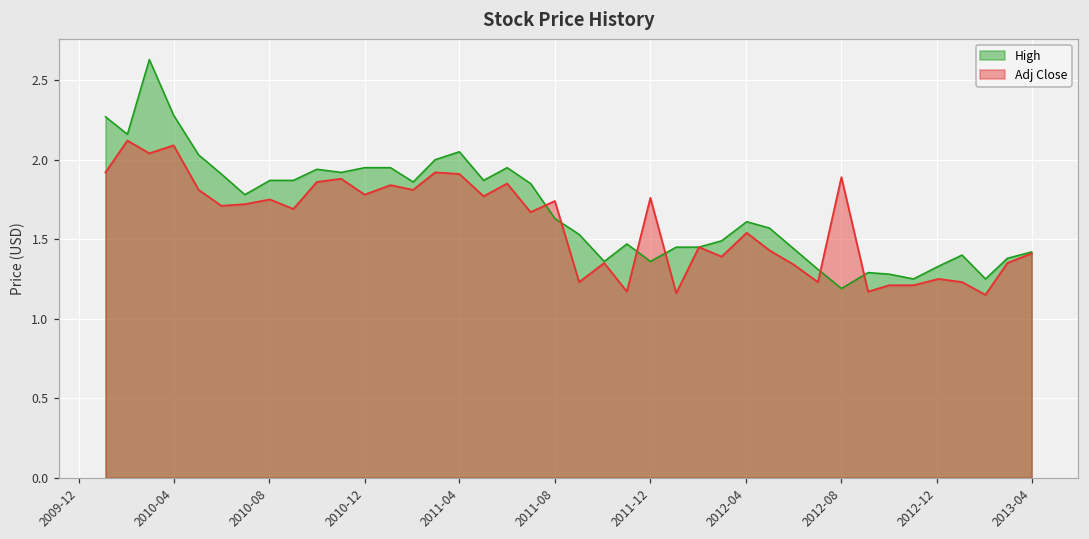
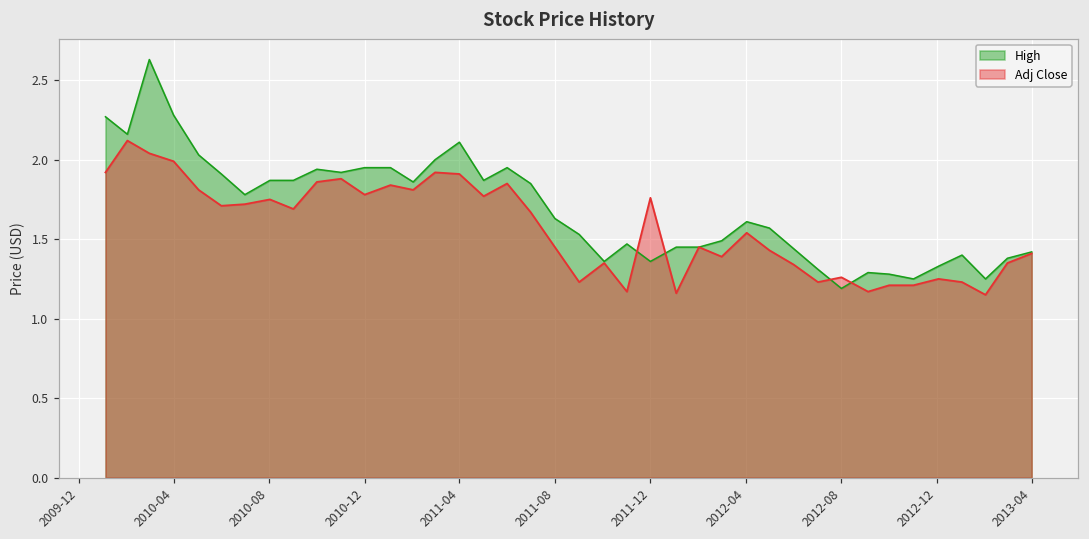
  {
    "High": {
      "2010-04": 2.28,
      "2010-12": 1.95,
-     "2011-04": 2.05,
+     "2011-04": 2.11,
      "2011-08": 1.63,
      "2011-12": 1.36,
      "2012-08": 1.19
    },
    "Adj Close": {
-     "2010-04": 2.09,
+     "2010-04": 1.99,
      "2010-12": 1.78,
      "2011-04": 1.91,
-     "2011-08": 1.74,
+     "2011-08": 1.45,
      "2011-12": 1.76,
-     "2012-08": 1.89
+     "2012-08": 1.26
    }
  }
